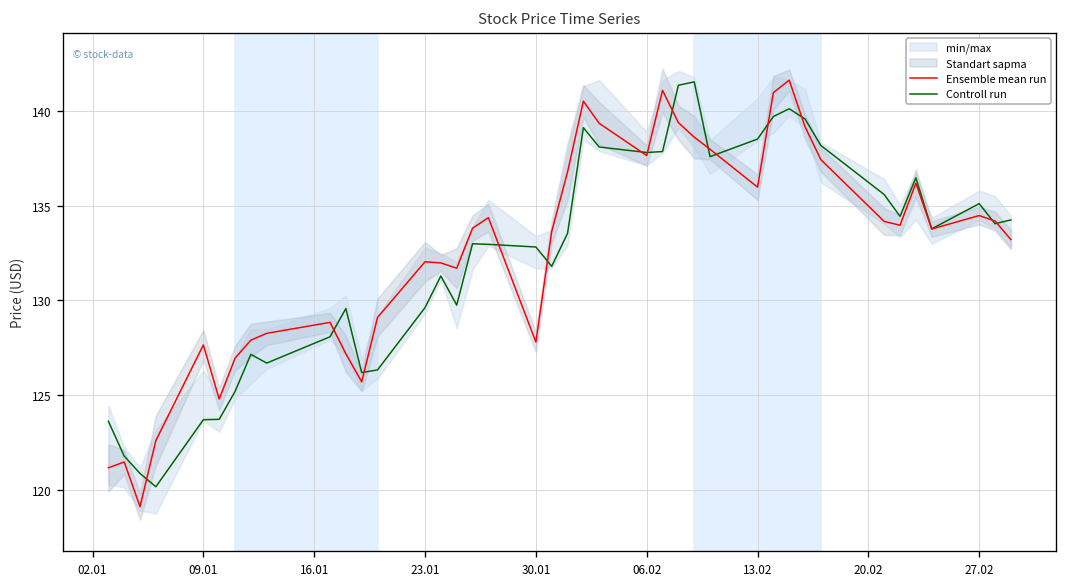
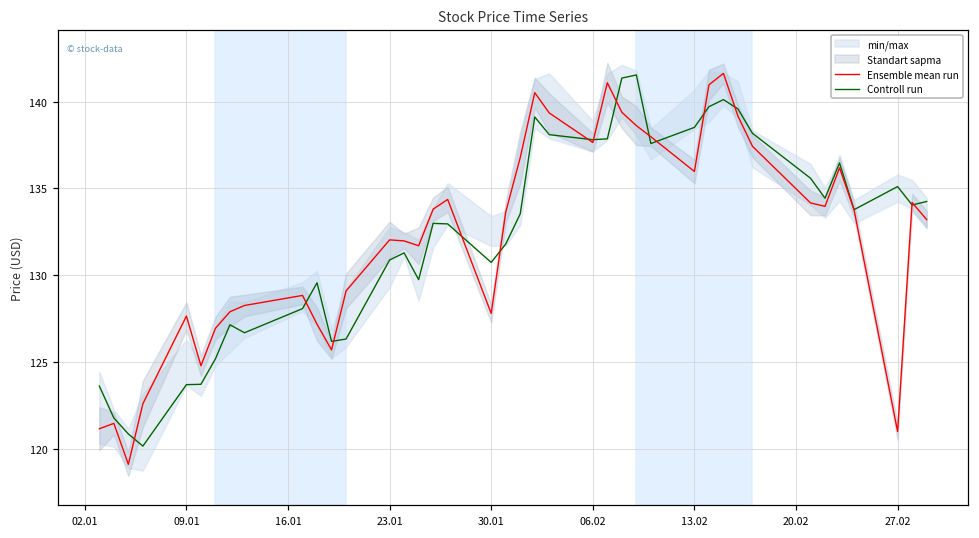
  {
    "Ensemble mean run": {
      "09.01": 127.7,
      "23.01": 132.0,
      "30.01": 127.8,
      "13.02": 136.0,
-     "27.02": 134.5
+     "27.02": 121.0
    },
    "Controll run": {
      "09.01": 123.7,
-     "23.01": 129.6,
-     "30.01": 132.8,
+     "23.01": 130.9,
+     "30.01": 130.7,
      "13.02": 138.5,
      "27.02": 135.1
    }
  }
